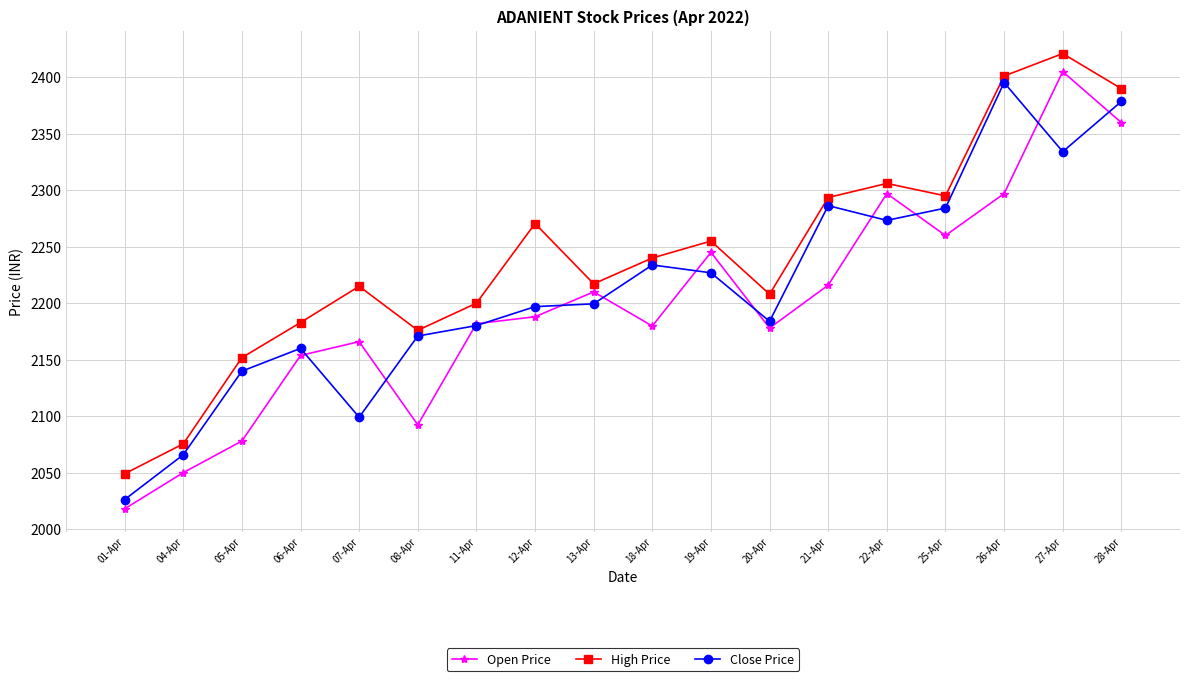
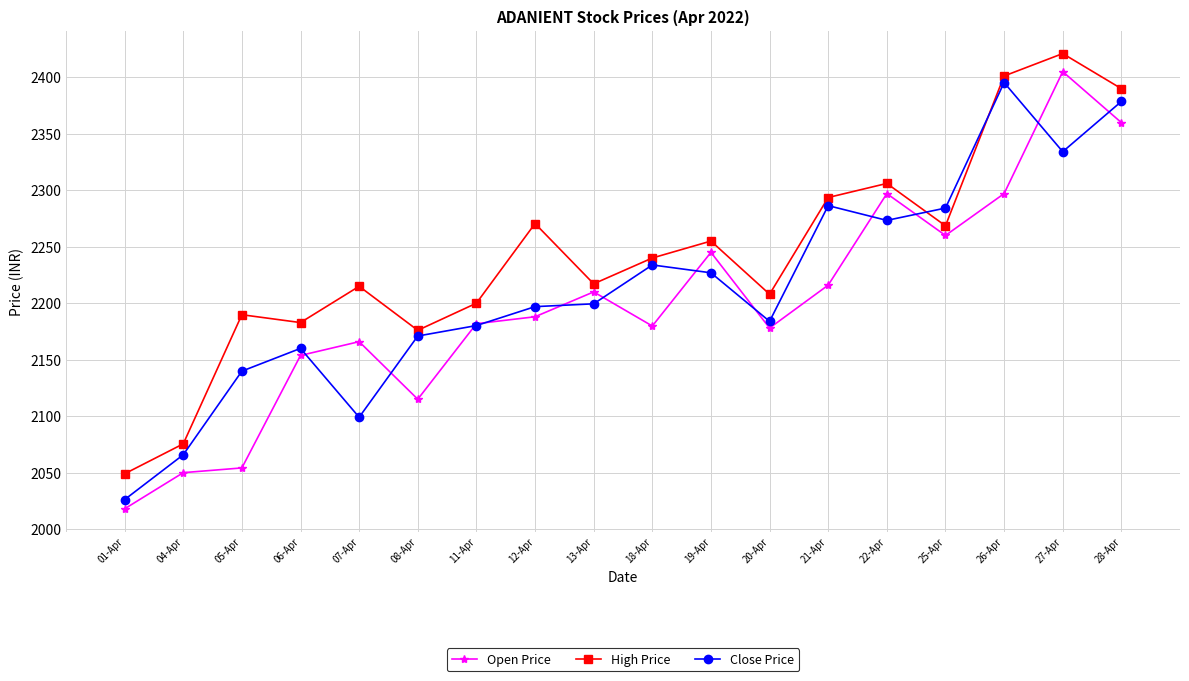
  {
    "Open Price": {
      "01-Apr": 2018,
      "04-Apr": 2050,
-     "05-Apr": 2078,
+     "05-Apr": 2054,
      "06-Apr": 2154,
      "07-Apr": 2166,
-     "08-Apr": 2092,
+     "08-Apr": 2115,
      "12-Apr": 2188,
      "13-Apr": 2210,
      "18-Apr": 2180,
      "19-Apr": 2245,
      "20-Apr": 2178,
      "21-Apr": 2216,
      "22-Apr": 2297,
      "25-Apr": 2260,
      "26-Apr": 2297,
      "27-Apr": 2405,
      "28-Apr": 2360
    },
    "High Price": {
      "01-Apr": 2049,
      "04-Apr": 2076,
-     "05-Apr": 2152,
+     "05-Apr": 2190,
      "06-Apr": 2183,
      "07-Apr": 2215,
      "08-Apr": 2176,
      "11-Apr": 2200,
      "12-Apr": 2271,
      "13-Apr": 2217,
      "18-Apr": 2240,
      "19-Apr": 2255,
      "20-Apr": 2208,
      "21-Apr": 2294,
      "22-Apr": 2306,
-     "25-Apr": 2295,
+     "25-Apr": 2269,
      "26-Apr": 2401,
      "27-Apr": 2421,
      "28-Apr": 2390
    },
    "Close Price": {
      "01-Apr": 2026,
      "04-Apr": 2066,
      "05-Apr": 2140,
      "06-Apr": 2160,
      "07-Apr": 2099,
      "08-Apr": 2171,
      "12-Apr": 2197,
      "13-Apr": 2199,
      "18-Apr": 2234,
      "19-Apr": 2227,
      "20-Apr": 2184,
      "21-Apr": 2286,
      "22-Apr": 2273,
      "25-Apr": 2284,
      "26-Apr": 2395,
      "27-Apr": 2334,
      "28-Apr": 2379
    }
  }
